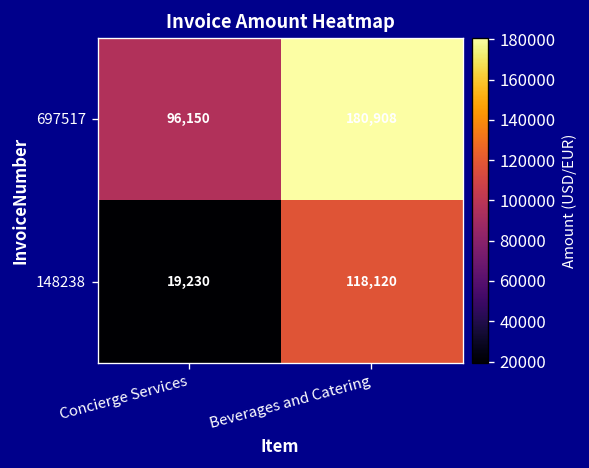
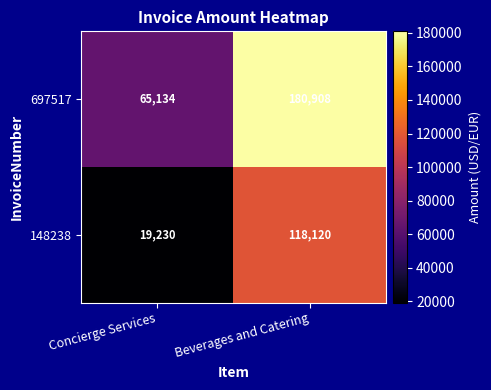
  {
    "697517": {
-     "Concierge Services": "96,150",
+     "Concierge Services": "65,134",
      "Beverages and Catering": "180,908"
    },
    "148238": {
      "Concierge Services": "19,230",
      "Beverages and Catering": "118,120"
    }
  }
